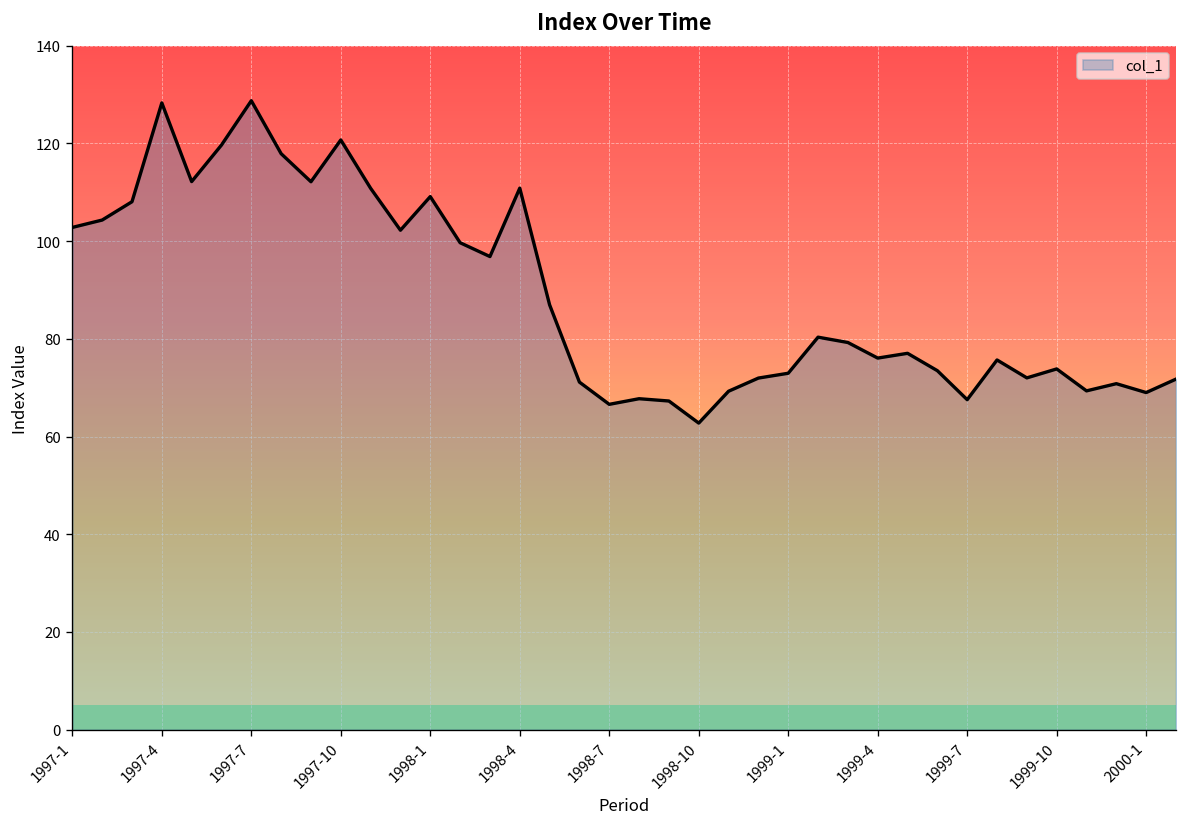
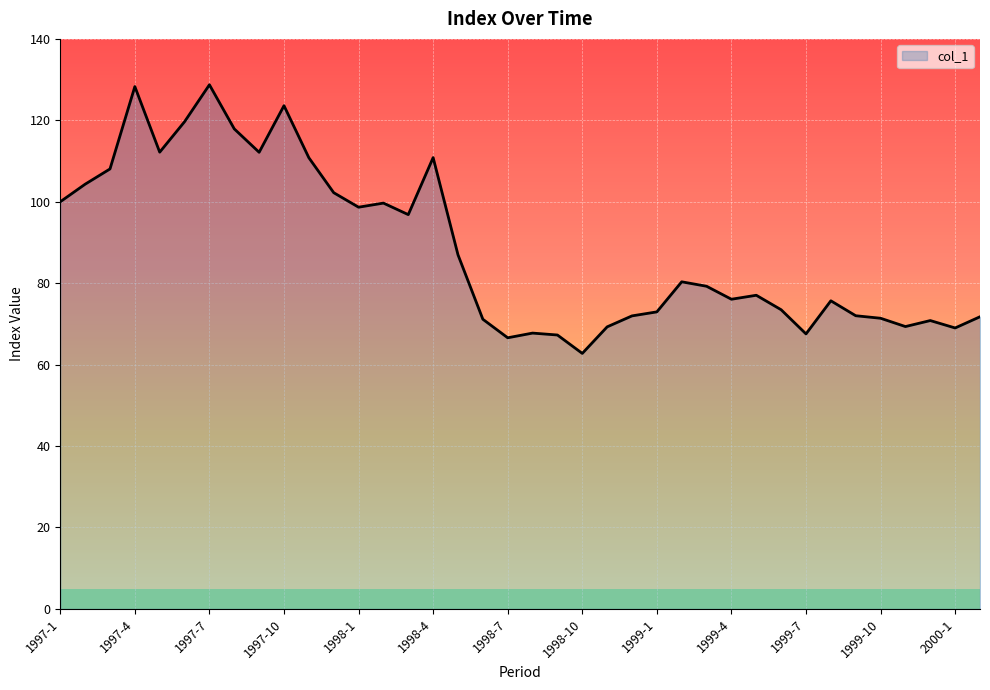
  {
-   "1997-1": 103,
+   "1997-1": 100,
    "1997-4": 128,
    "1997-7": 129,
-   "1997-10": 121,
-   "1998-1": 109,
+   "1997-10": 124,
+   "1998-1": 99,
    "1998-4": 111,
    "1998-7": 67,
    "1998-10": 63,
    "1999-1": 73,
    "1999-4": 76,
    "1999-7": 68,
-   "1999-10": 74,
+   "1999-10": 71,
    "2000-1": 69
  }
